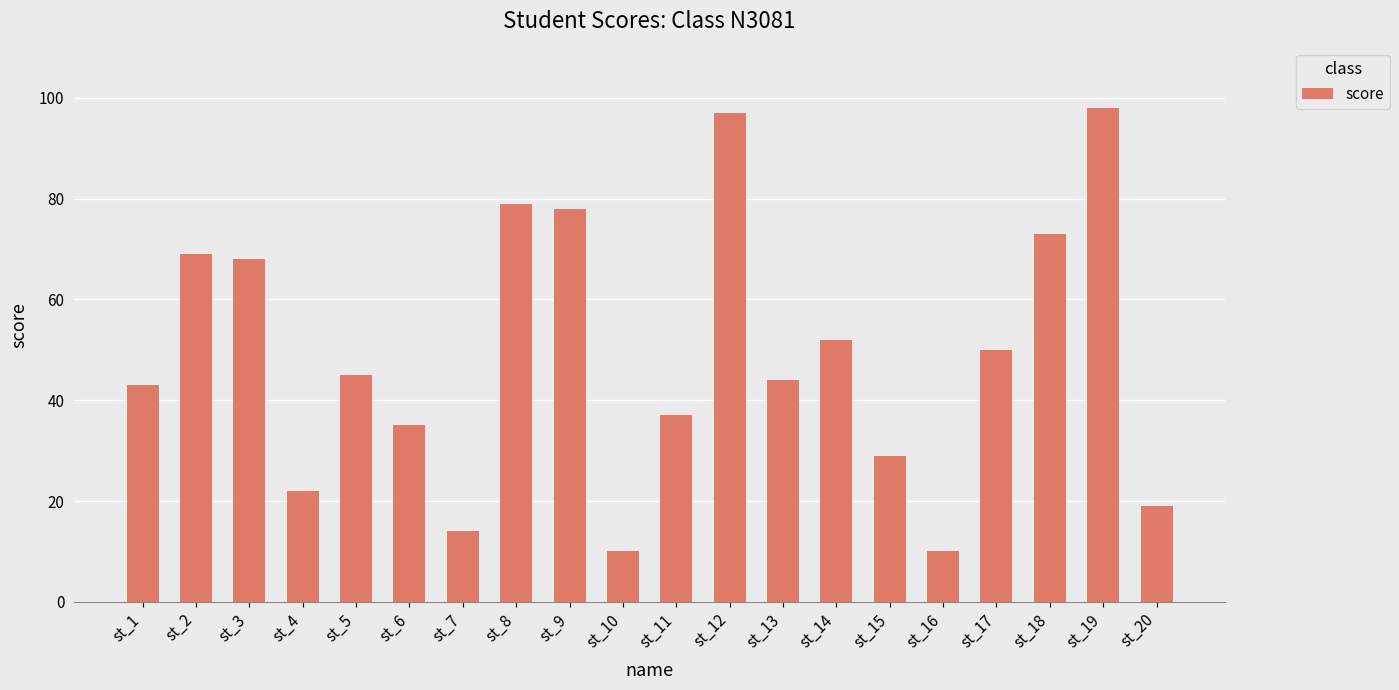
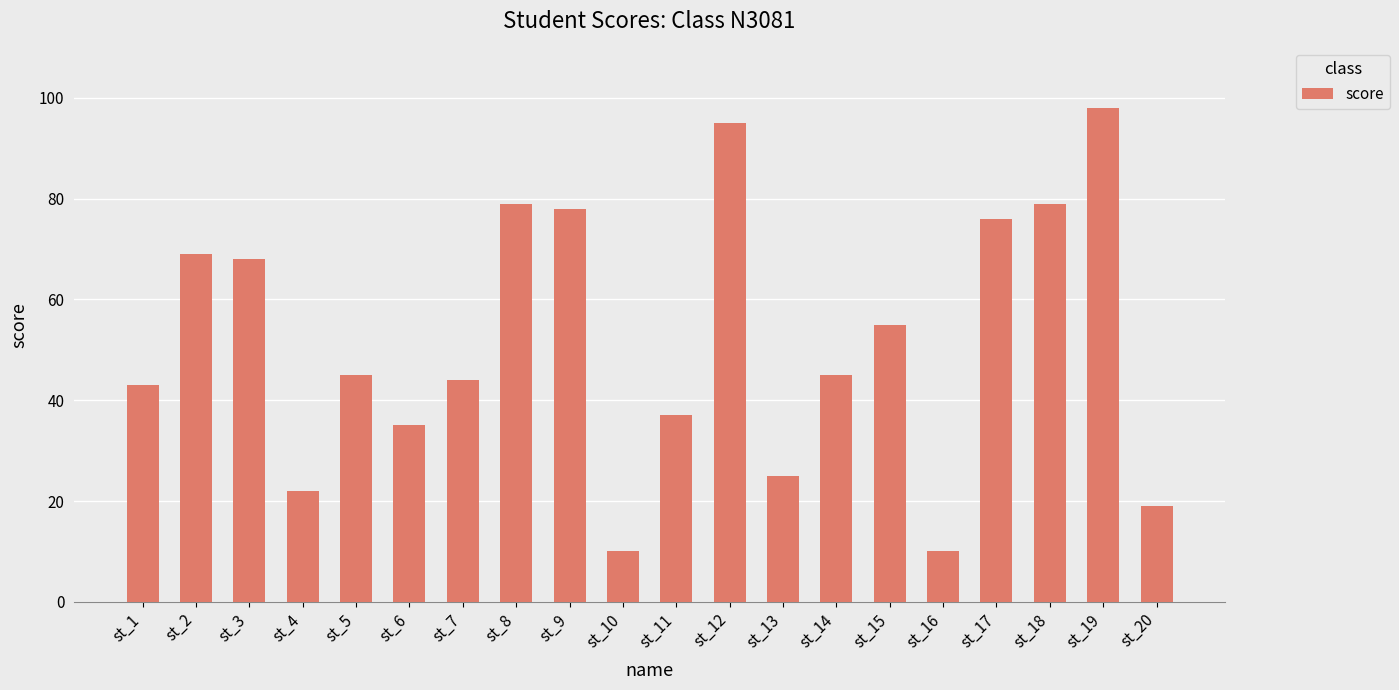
  {
    "st_1": 43,
    "st_2": 69,
    "st_3": 68,
    "st_4": 22,
    "st_5": 45,
    "st_6": 35,
-   "st_7": 14,
+   "st_7": 44,
    "st_8": 79,
    "st_9": 78,
    "st_10": 10,
    "st_11": 37,
-   "st_12": 97,
-   "st_13": 44,
-   "st_14": 52,
-   "st_15": 29,
+   "st_12": 95,
+   "st_13": 25,
+   "st_14": 45,
+   "st_15": 55,
    "st_16": 10,
-   "st_17": 50,
-   "st_18": 73,
+   "st_17": 76,
+   "st_18": 79,
    "st_19": 98,
    "st_20": 19
  }
